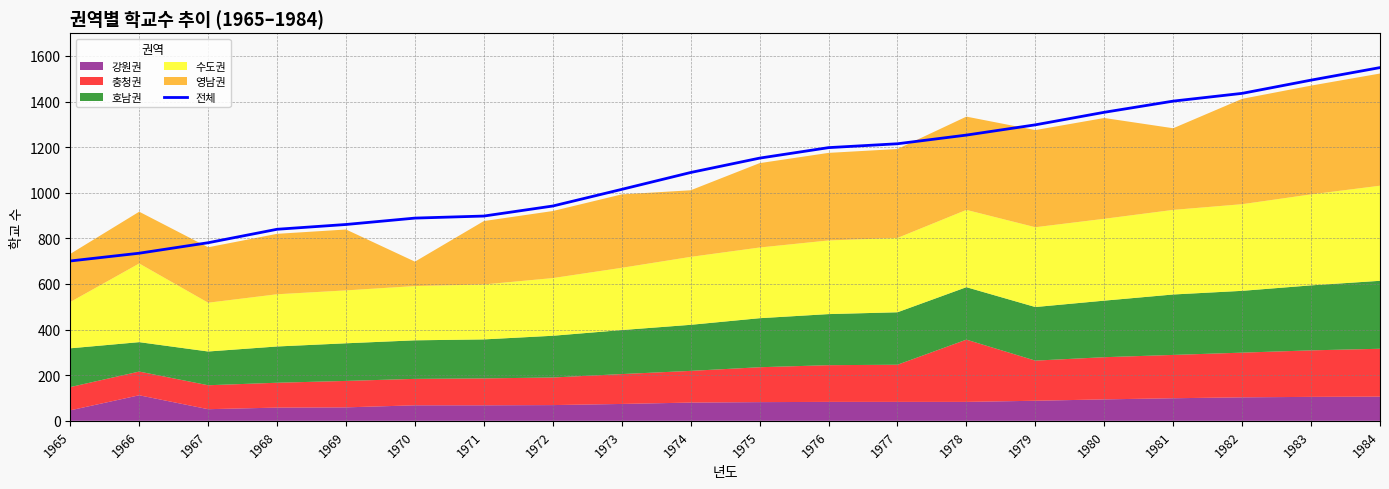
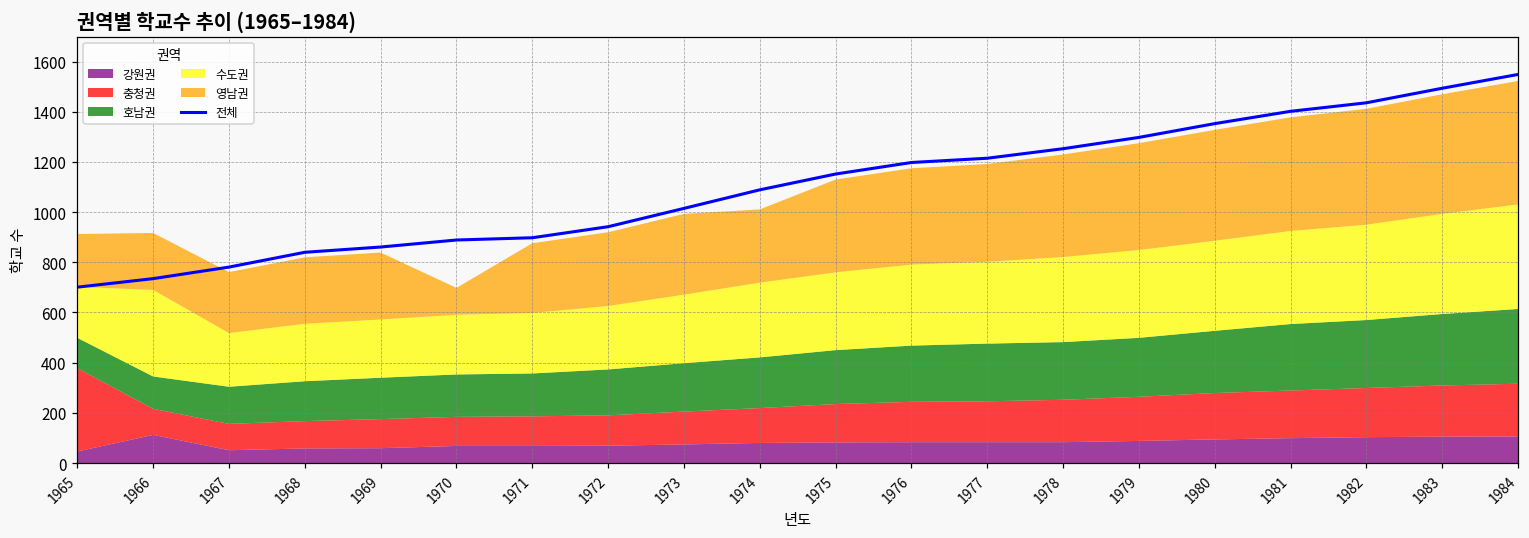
  {
    "강원권": {
      "1965": 50,
      "1966": 110,
      "1967": 50,
      "1968": 60,
      "1969": 60,
      "1970": 70,
      "1971": 70,
      "1972": 70,
      "1973": 70,
      "1974": 80,
      "1975": 80,
      "1976": 80,
      "1977": 80,
      "1978": 80,
      "1979": 90,
      "1980": 90,
      "1981": 100,
      "1982": 100,
      "1983": 110,
      "1984": 110
    },
    "전체": {
      "1966": 740,
      "1967": 780,
      "1968": 840,
      "1969": 860,
      "1970": 890,
      "1971": 900,
      "1972": 940,
      "1973": 1020,
      "1974": 1090,
      "1975": 1150,
      "1976": 1200,
      "1977": 1220,
      "1978": 1250,
      "1979": 1300,
      "1980": 1350,
      "1981": 1400,
      "1982": 1440,
      "1983": 1490,
      "1984": 1550
    },
    "충청권": {
-     "1965": 100,
+     "1965": 330,
      "1966": 100,
      "1967": 110,
      "1968": 110,
      "1969": 120,
      "1970": 120,
      "1971": 120,
      "1972": 120,
      "1973": 130,
      "1974": 140,
      "1975": 150,
      "1976": 160,
      "1977": 160,
-     "1978": 270,
+     "1978": 170,
      "1979": 180,
      "1980": 190,
      "1981": 190,
      "1982": 200,
      "1983": 200,
      "1984": 210
    },
    "호남권": {
-     "1965": 170,
+     "1965": 120,
      "1966": 130,
      "1967": 150,
      "1968": 160,
      "1969": 170,
      "1970": 170,
      "1971": 170,
      "1972": 180,
      "1973": 190,
      "1974": 200,
      "1975": 220,
      "1976": 220,
      "1977": 230,
      "1978": 230,
      "1979": 240,
      "1980": 250,
      "1981": 270,
      "1982": 270,
      "1983": 290,
      "1984": 300
    },
    "수도권": {
      "1966": 350,
      "1967": 210,
      "1968": 230,
      "1969": 230,
      "1970": 240,
      "1971": 240,
      "1972": 250,
      "1973": 270,
      "1974": 300,
      "1975": 310,
      "1976": 320,
      "1977": 330,
      "1978": 340,
      "1979": 350,
      "1980": 360,
      "1981": 370,
      "1982": 380,
      "1983": 400,
      "1984": 420
    },
    "영남권": {
      "1965": 210,
      "1966": 230,
      "1967": 240,
      "1968": 270,
      "1969": 270,
      "1970": 110,
      "1971": 280,
      "1972": 290,
      "1973": 320,
      "1974": 290,
      "1975": 370,
      "1976": 380,
      "1977": 390,
      "1978": 410,
      "1979": 430,
      "1980": 440,
-     "1981": 360,
+     "1981": 450,
      "1982": 460,
      "1983": 480,
      "1984": 490
    }
  }
